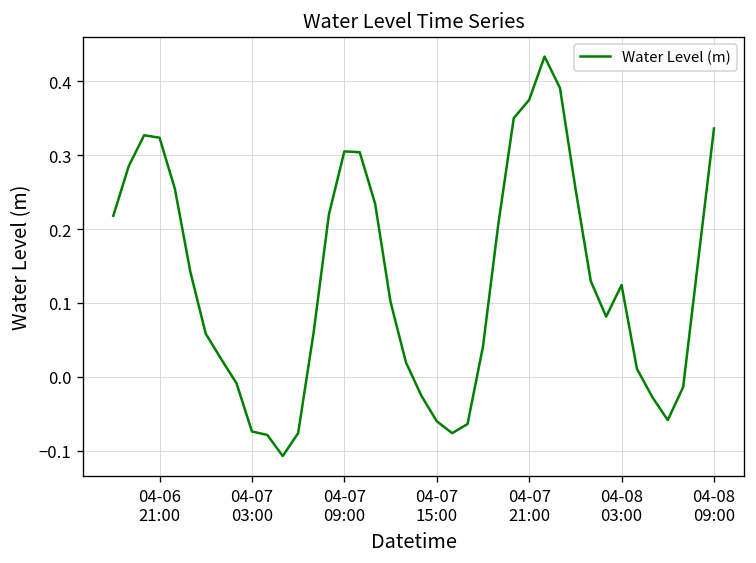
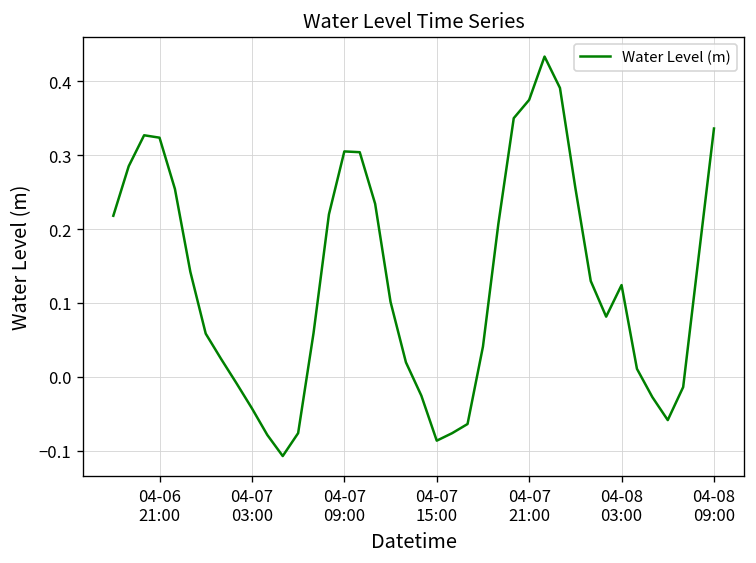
  {
    "04-06 21:00": 0.32,
-   "04-07 03:00": -0.07,
+   "04-07 03:00": -0.04,
    "04-07 09:00": 0.31,
-   "04-07 15:00": -0.06,
+   "04-07 15:00": -0.09,
    "04-07 21:00": 0.37,
    "04-08 03:00": 0.12,
    "04-08 09:00": 0.34
  }
